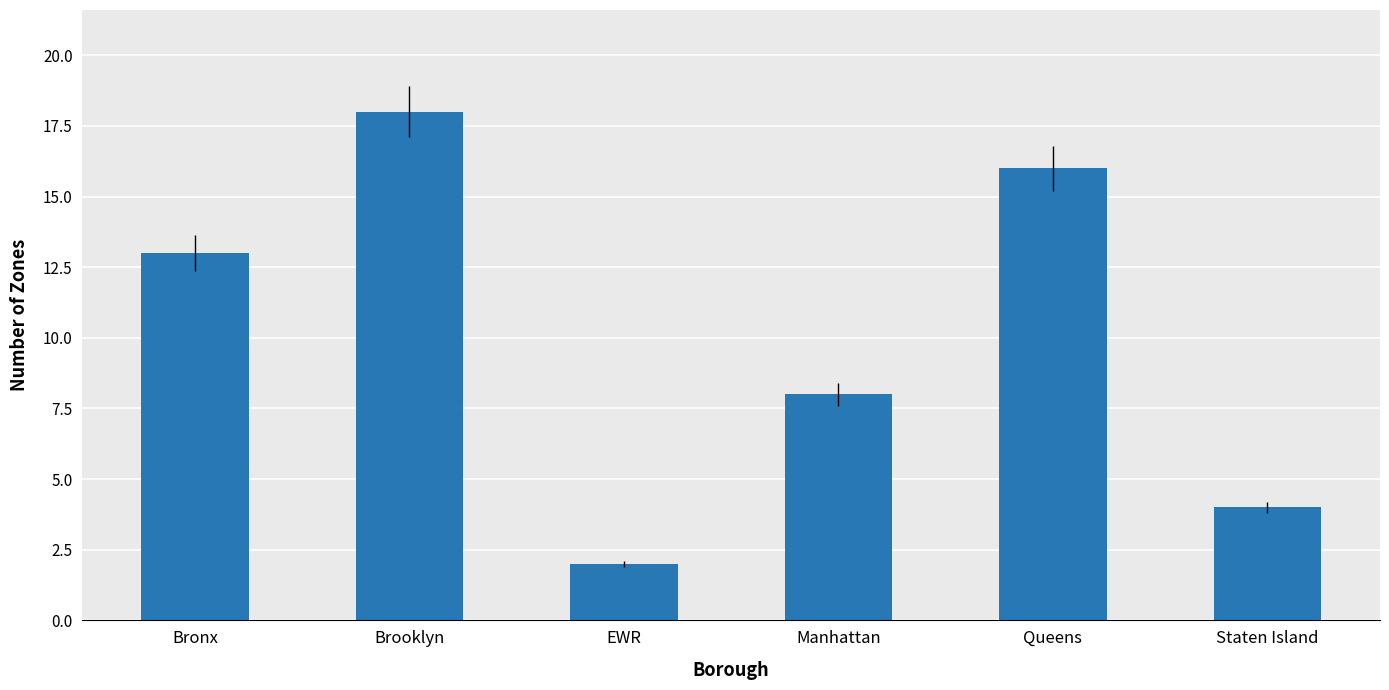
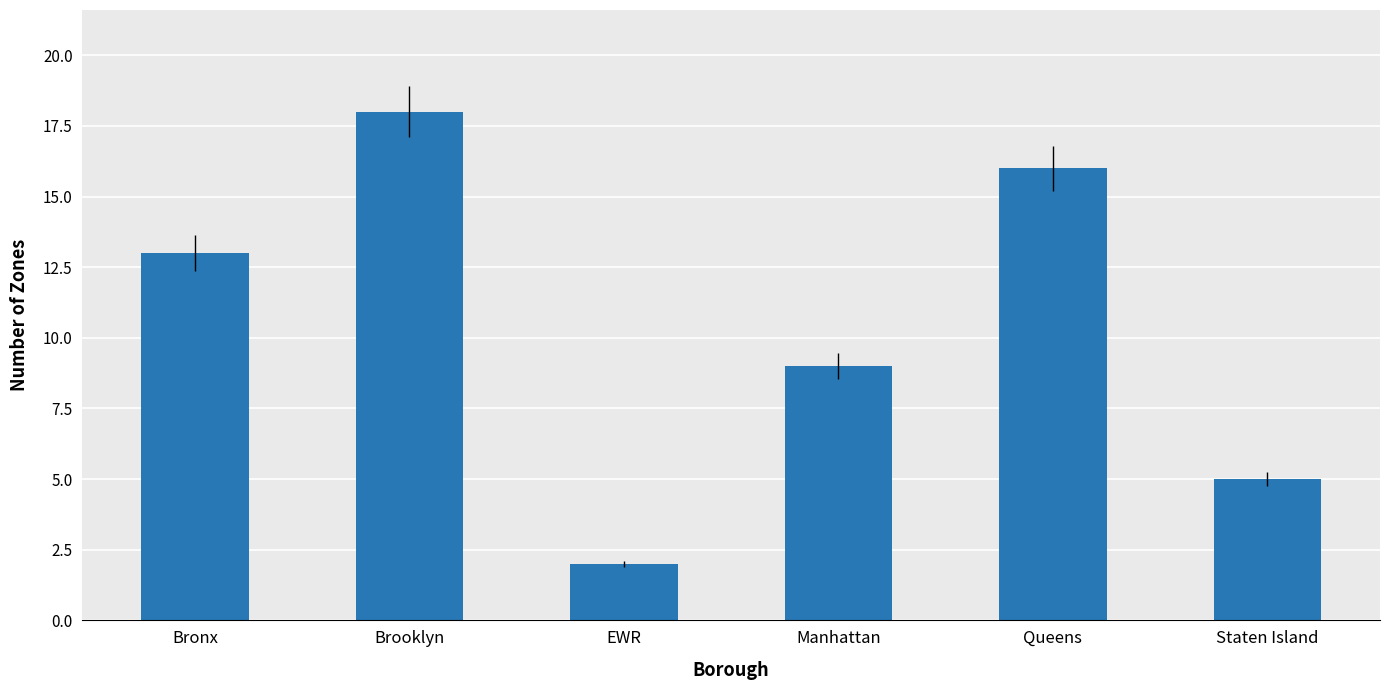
  {
    "Bronx": 13,
    "Brooklyn": 18,
    "EWR": 2,
-   "Manhattan": 8,
+   "Manhattan": 9,
    "Queens": 16,
-   "Staten Island": 4
+   "Staten Island": 5
  }
